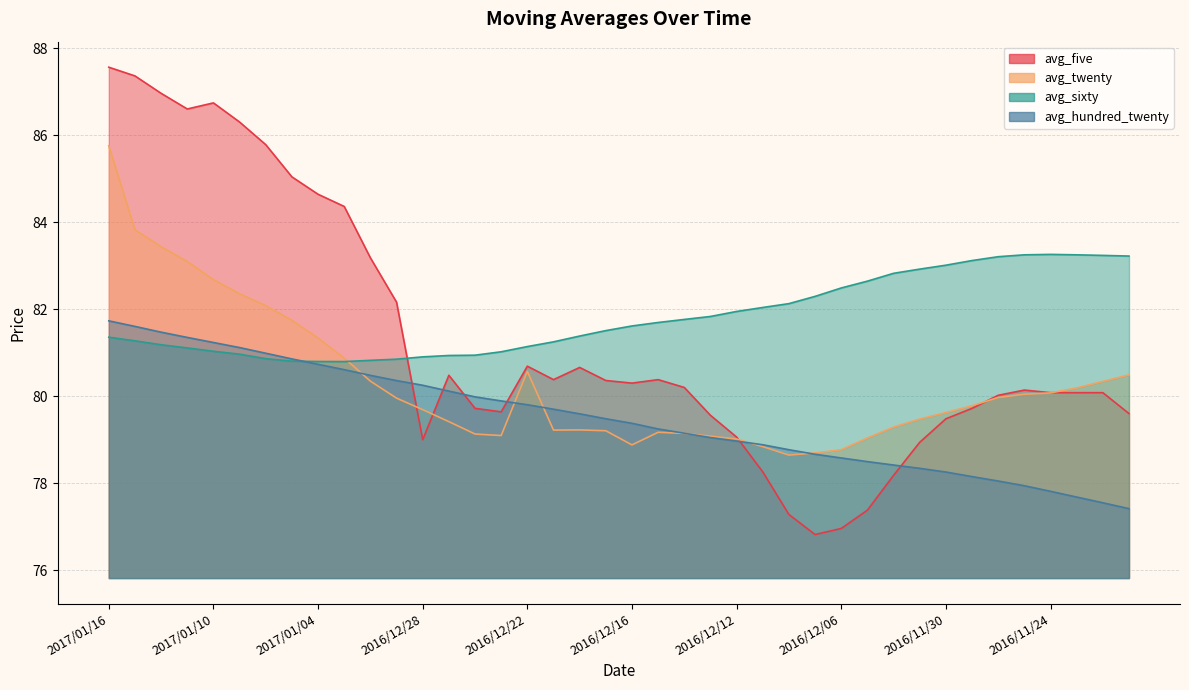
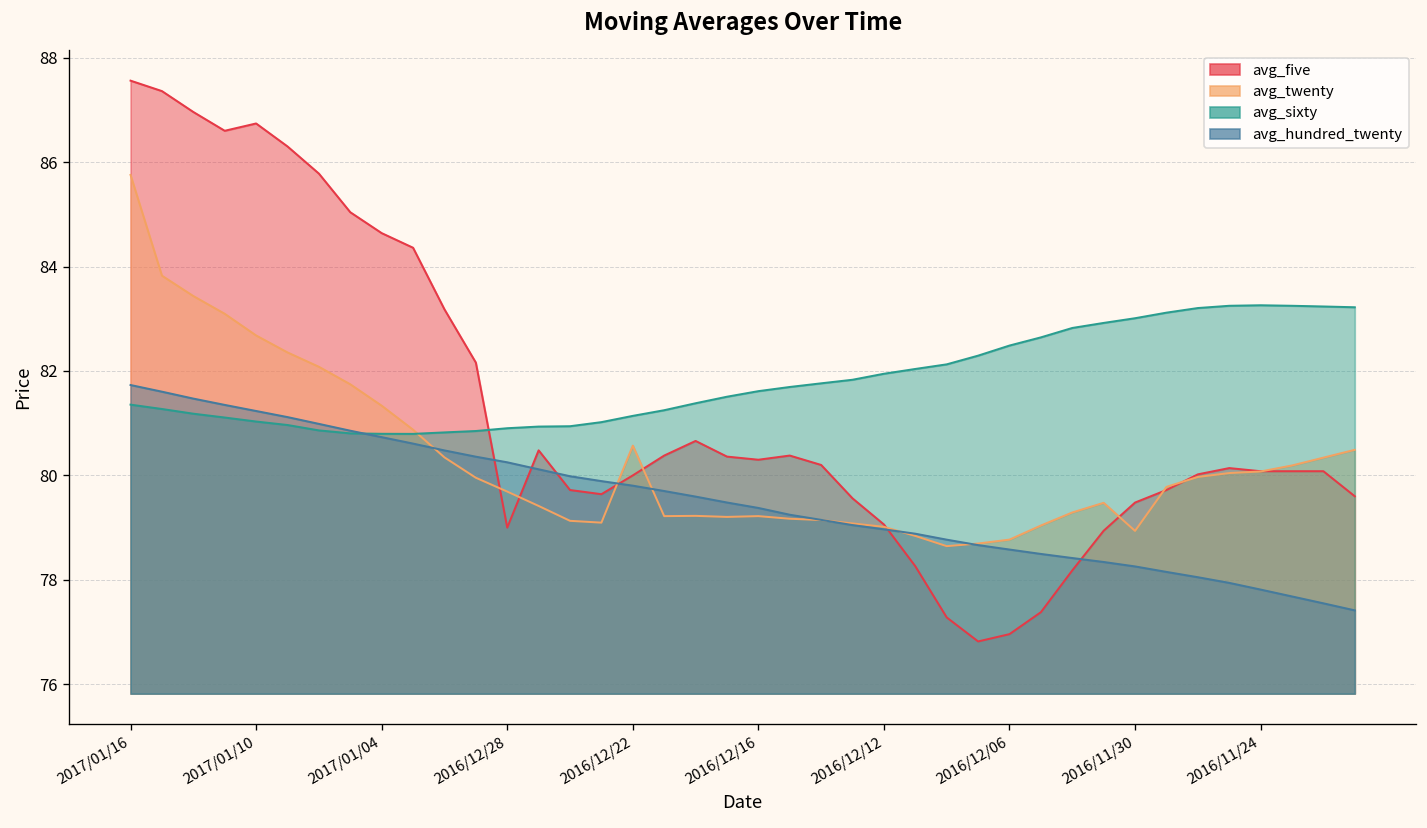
  {
    "avg_five": {
      "2017/01/16": 87.6,
      "2017/01/10": 86.7,
      "2017/01/04": 84.6,
      "2016/12/28": 79.0,
-     "2016/12/22": 80.7,
+     "2016/12/22": 80.0,
      "2016/12/16": 80.3,
      "2016/12/06": 77.0,
      "2016/11/30": 79.5
    },
    "avg_twenty": {
      "2017/01/16": 85.8,
      "2017/01/10": 82.7,
      "2017/01/04": 81.3,
      "2016/12/28": 79.7,
      "2016/12/22": 80.6,
-     "2016/12/16": 78.9,
+     "2016/12/16": 79.2,
      "2016/12/06": 78.8,
-     "2016/11/30": 79.6
+     "2016/11/30": 78.9
    }
  }
